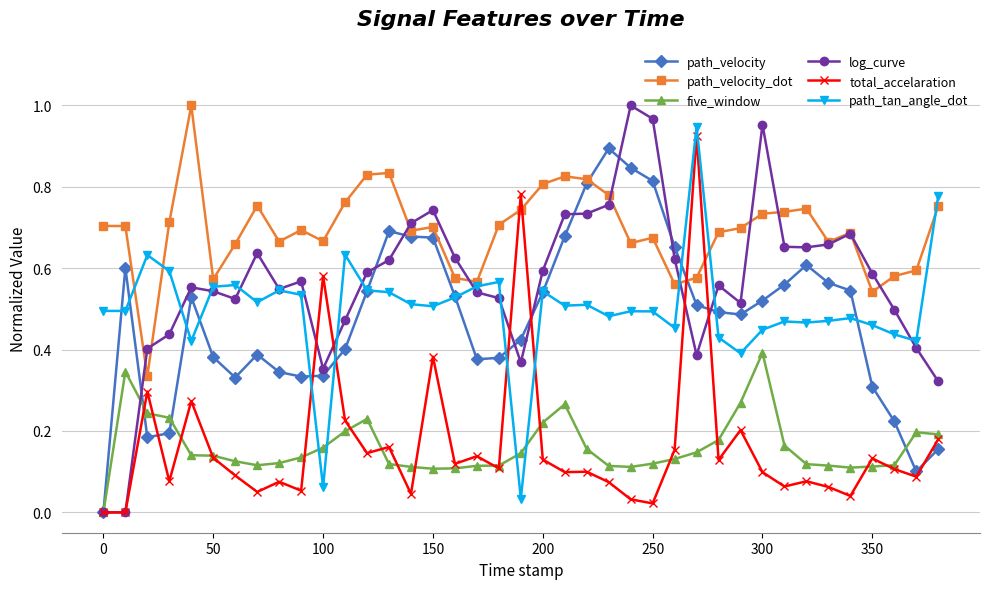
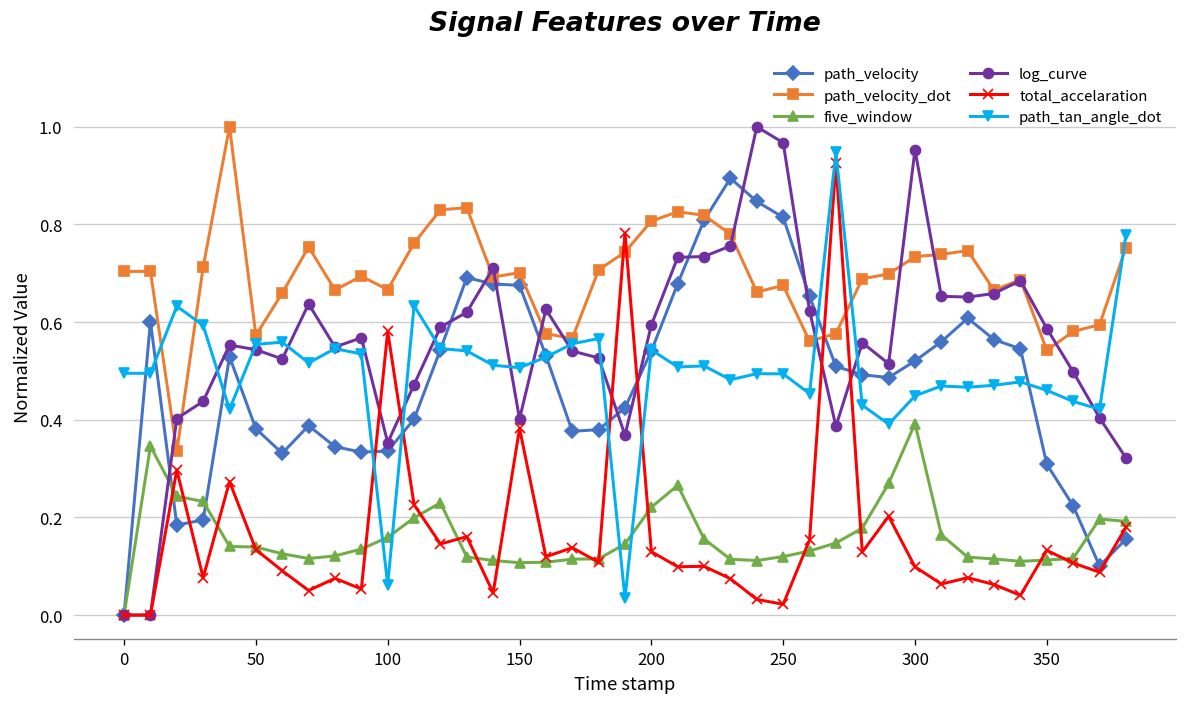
  {
    "path_velocity": {
      "50": 0.38,
      "100": 0.34,
      "150": 0.68,
      "250": 0.81,
      "300": 0.52,
      "350": 0.31
    },
    "path_velocity_dot": {
      "0": 0.70,
      "50": 0.57,
      "100": 0.67,
      "150": 0.70,
      "200": 0.81,
      "250": 0.68,
      "300": 0.73,
      "350": 0.54
    },
    "five_window": {
      "100": 0.16,
      "150": 0.11,
      "200": 0.22,
      "250": 0.12,
      "300": 0.39,
      "350": 0.11
    },
    "log_curve": {
      "50": 0.54,
      "100": 0.35,
-     "150": 0.74,
+     "150": 0.40,
      "200": 0.59,
      "250": 0.97,
      "300": 0.95,
      "350": 0.59
    },
    "total_accelaration": {
      "100": 0.58,
      "150": 0.38,
      "200": 0.13,
      "250": 0.02,
      "300": 0.10,
      "350": 0.13
    },
    "path_tan_angle_dot": {
      "0": 0.50,
      "50": 0.55,
      "100": 0.06,
      "150": 0.51,
      "250": 0.49,
      "300": 0.45,
      "350": 0.46
    }
  }
